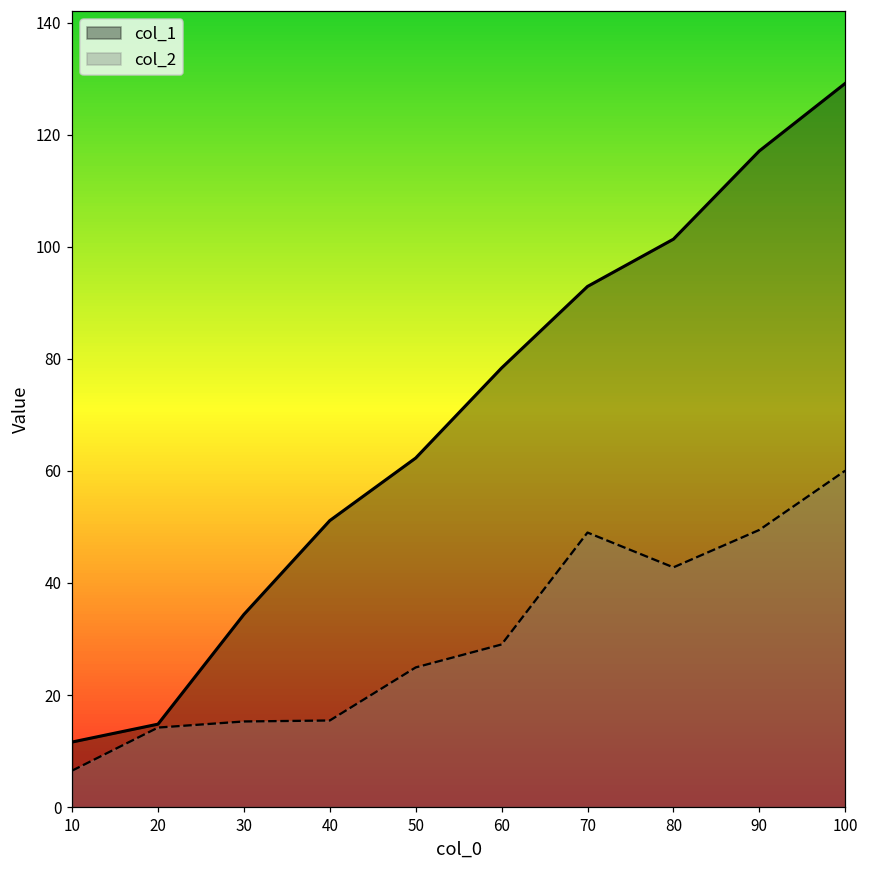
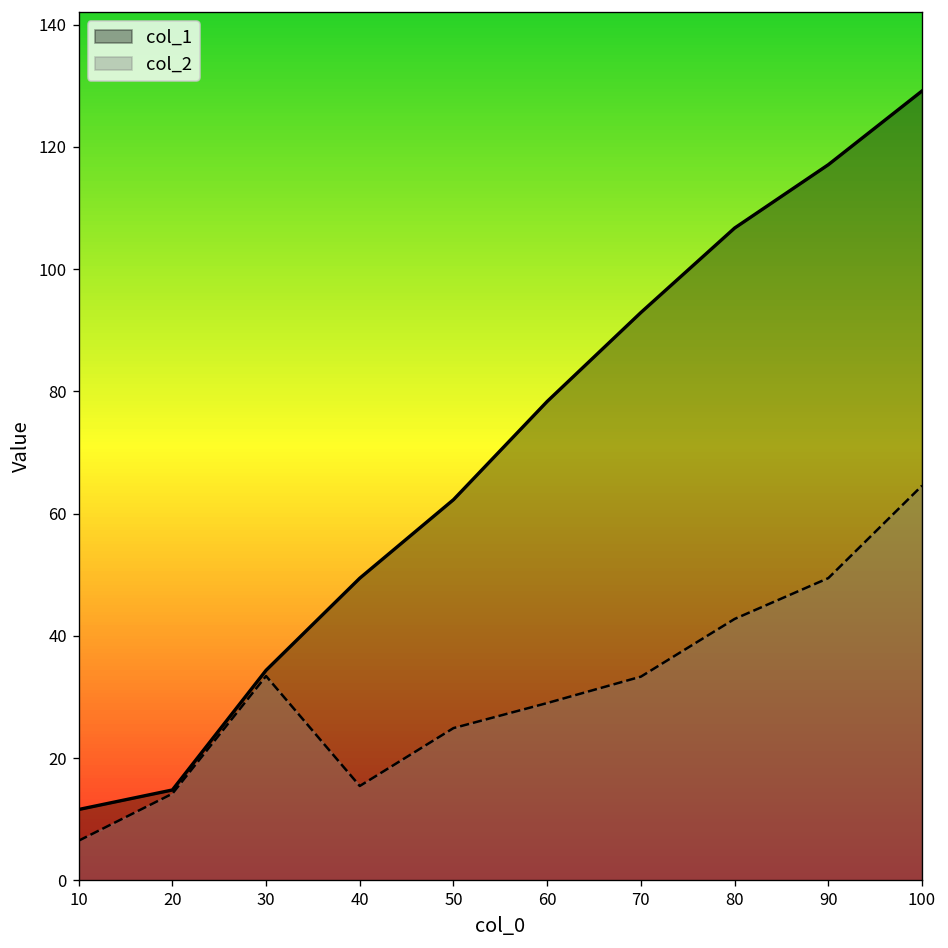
  {
    "col_1": {
      "10": 12,
      "20": 15,
      "30": 34,
-     "40": 51,
+     "40": 49,
      "50": 62,
      "60": 78,
      "70": 93,
-     "80": 101,
+     "80": 107,
      "90": 117,
      "100": 129
    },
    "col_2": {
      "10": 7,
      "20": 14,
-     "30": 15,
+     "30": 33,
      "40": 15,
      "50": 25,
      "60": 29,
-     "70": 49,
+     "70": 33,
      "80": 43,
      "90": 49,
-     "100": 60
+     "100": 65
    }
  }
